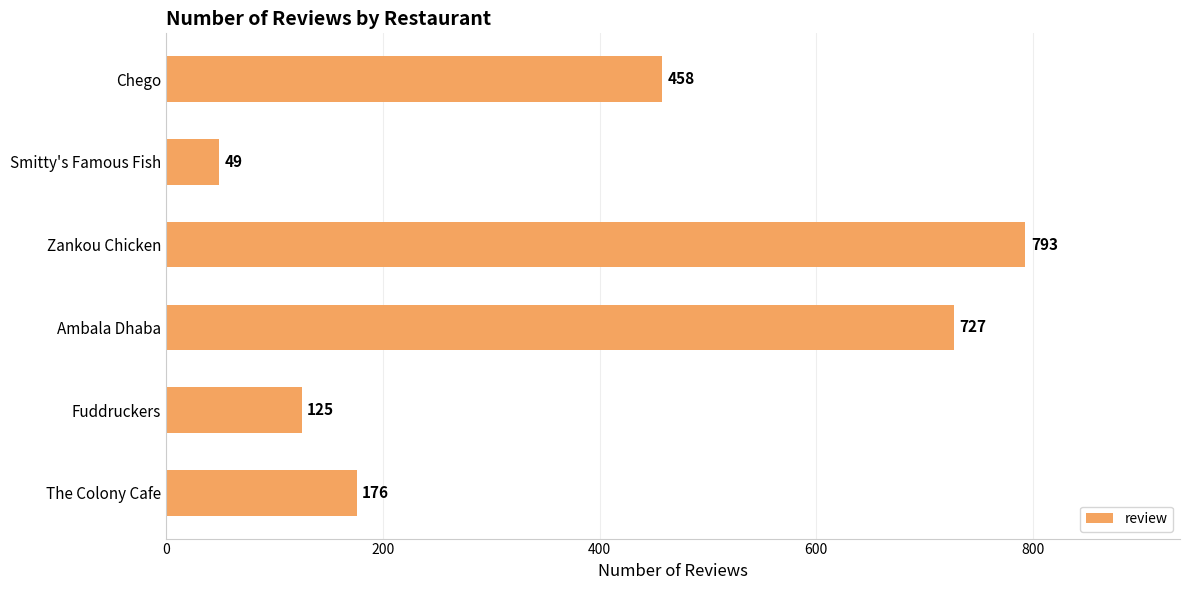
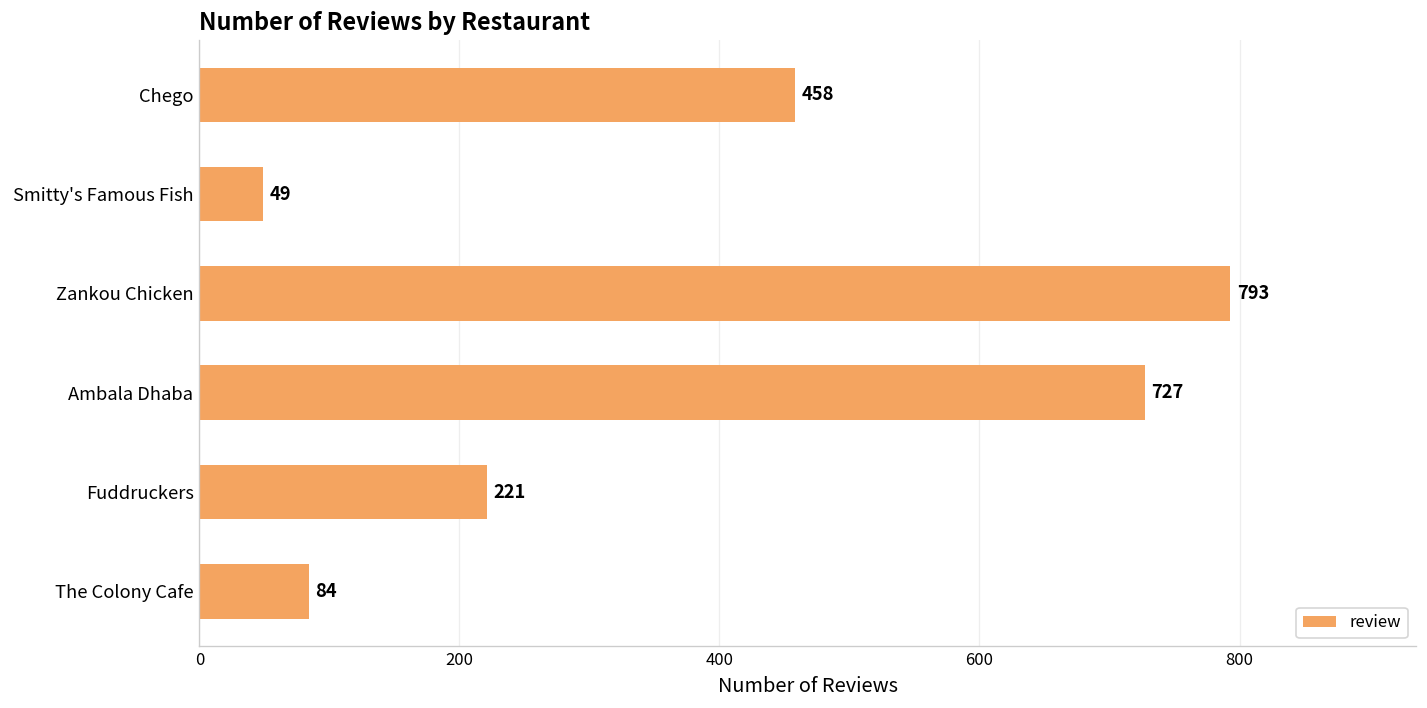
  {
    "Chego": 458,
    "Smitty's Famous Fish": 49,
    "Zankou Chicken": 793,
    "Ambala Dhaba": 727,
-   "Fuddruckers": 125,
-   "The Colony Cafe": 176
+   "Fuddruckers": 221,
+   "The Colony Cafe": 84
  }
